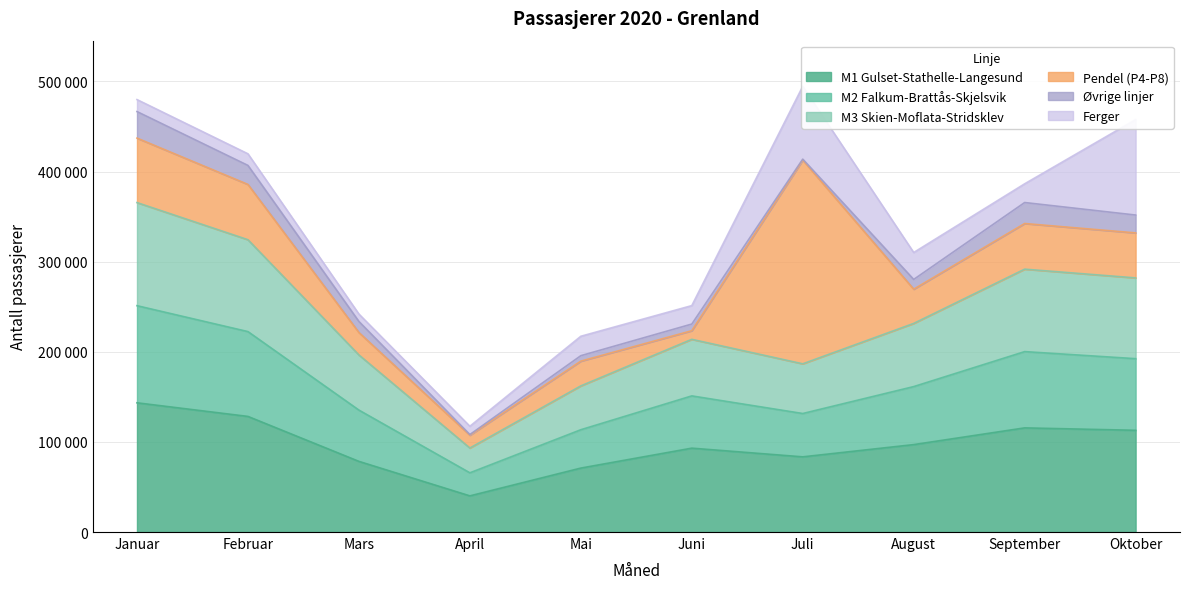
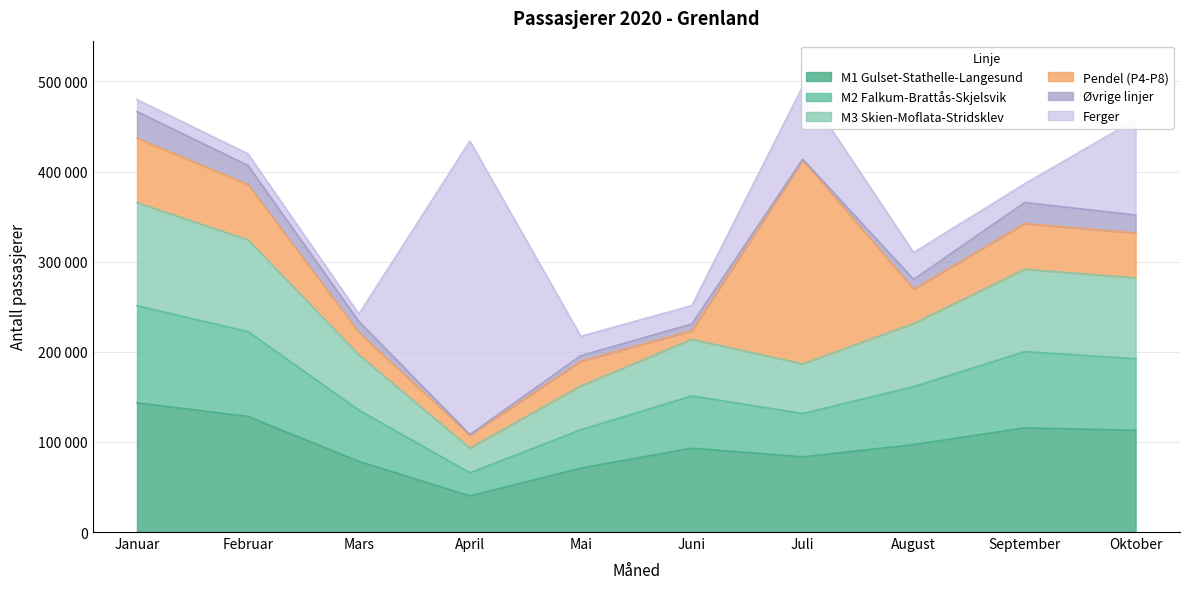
  {
    "Pendel (P4-P8)": {
      "Januar": 70000,
      "Februar": 60000,
      "Mars": 20000,
      "Mai": 30000,
      "Juni": 10000,
      "August": 40000,
      "September": 50000,
      "Oktober": 50000
    },
    "Ferger": {
      "Januar": 10000,
      "Februar": 10000,
      "Mars": 10000,
-     "April": 10000,
+     "April": 330000,
      "Mai": 20000,
      "Juni": 20000,
      "August": 30000,
      "September": 20000
    }
  }
